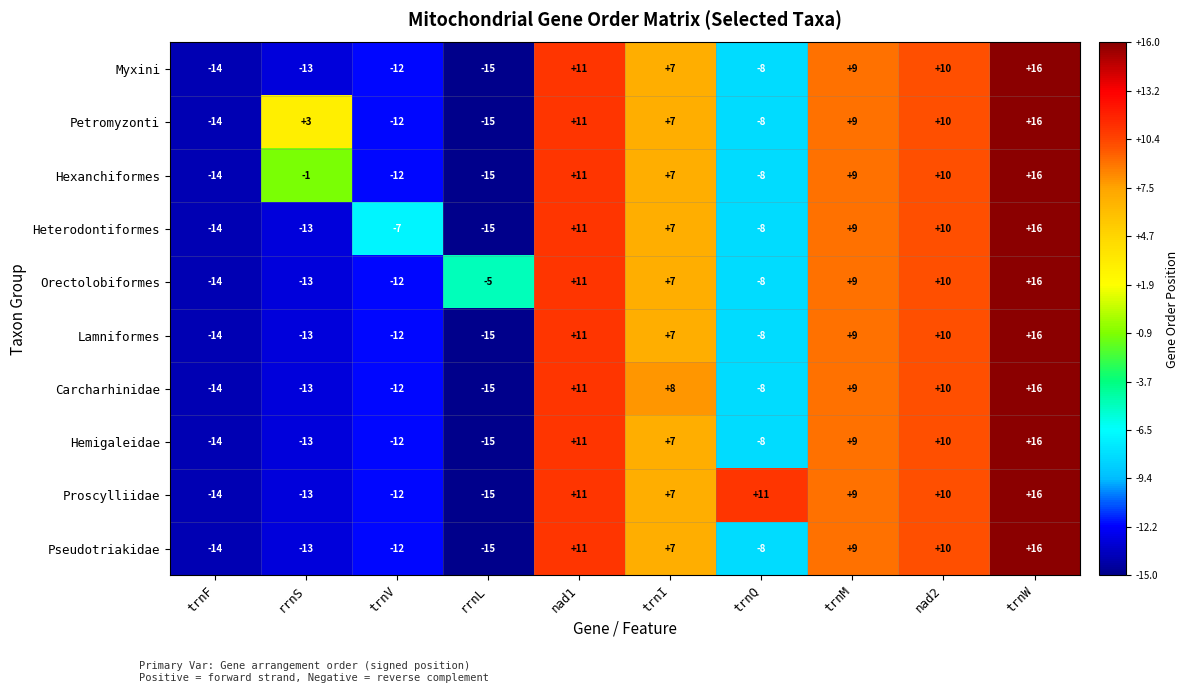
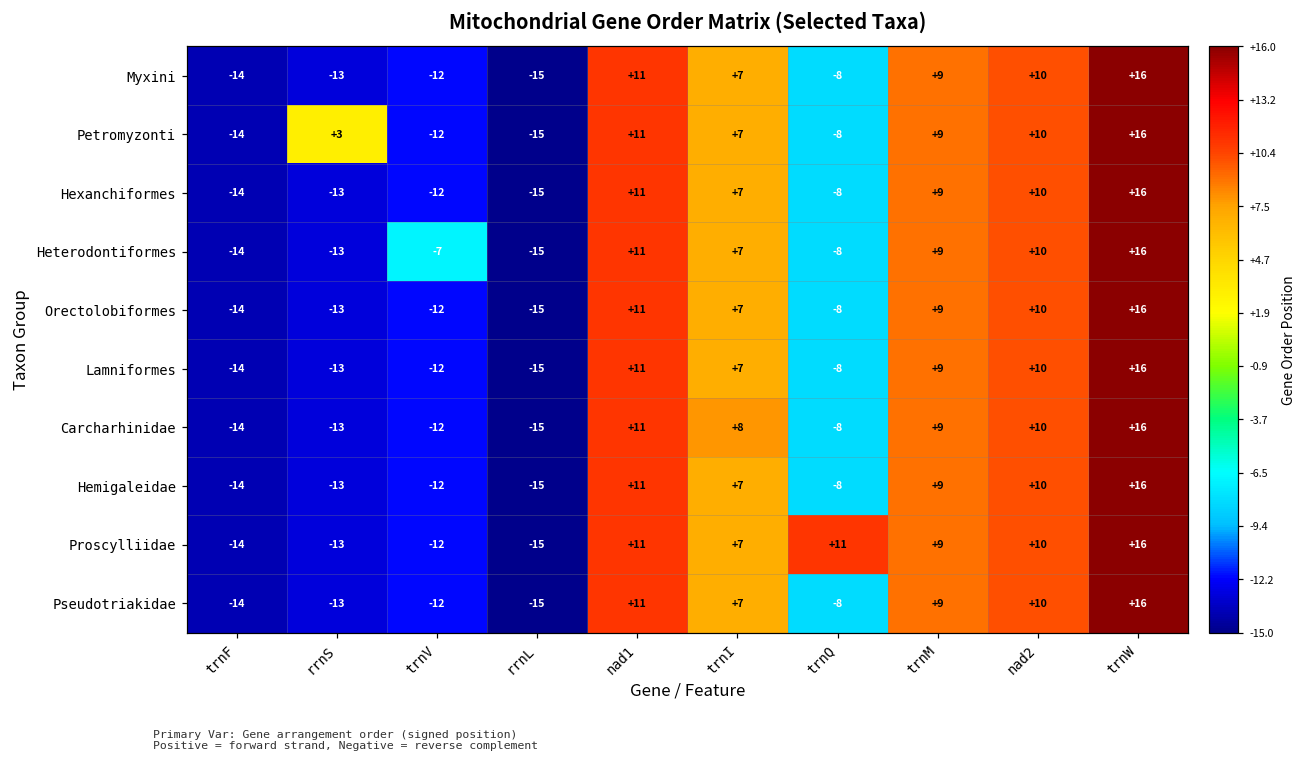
  {
    "Myxini": {
      "trnF": "-14",
      "rrnS": "-13",
      "trnV": "-12",
      "rrnL": "-15",
      "nad1": "+11",
      "trnI": "+7",
      "trnQ": "-8",
      "trnM": "+9",
      "nad2": "+10",
      "trnW": "+16"
    },
    "Petromyzonti": {
      "trnF": "-14",
      "rrnS": "+3",
      "trnV": "-12",
      "rrnL": "-15",
      "nad1": "+11",
      "trnI": "+7",
      "trnQ": "-8",
      "trnM": "+9",
      "nad2": "+10",
      "trnW": "+16"
    },
    "Hexanchiformes": {
      "trnF": "-14",
-     "rrnS": "-1",
+     "rrnS": "-13",
      "trnV": "-12",
      "rrnL": "-15",
      "nad1": "+11",
      "trnI": "+7",
      "trnQ": "-8",
      "trnM": "+9",
      "nad2": "+10",
      "trnW": "+16"
    },
    "Heterodontiformes": {
      "trnF": "-14",
      "rrnS": "-13",
      "trnV": "-7",
      "rrnL": "-15",
      "nad1": "+11",
      "trnI": "+7",
      "trnQ": "-8",
      "trnM": "+9",
      "nad2": "+10",
      "trnW": "+16"
    },
    "Orectolobiformes": {
      "trnF": "-14",
      "rrnS": "-13",
      "trnV": "-12",
-     "rrnL": "-5",
+     "rrnL": "-15",
      "nad1": "+11",
      "trnI": "+7",
      "trnQ": "-8",
      "trnM": "+9",
      "nad2": "+10",
      "trnW": "+16"
    },
    "Lamniformes": {
      "trnF": "-14",
      "rrnS": "-13",
      "trnV": "-12",
      "rrnL": "-15",
      "nad1": "+11",
      "trnI": "+7",
      "trnQ": "-8",
      "trnM": "+9",
      "nad2": "+10",
      "trnW": "+16"
    },
    "Carcharhinidae": {
      "trnF": "-14",
      "rrnS": "-13",
      "trnV": "-12",
      "rrnL": "-15",
      "nad1": "+11",
      "trnI": "+8",
      "trnQ": "-8",
      "trnM": "+9",
      "nad2": "+10",
      "trnW": "+16"
    },
    "Hemigaleidae": {
      "trnF": "-14",
      "rrnS": "-13",
      "trnV": "-12",
      "rrnL": "-15",
      "nad1": "+11",
      "trnI": "+7",
      "trnQ": "-8",
      "trnM": "+9",
      "nad2": "+10",
      "trnW": "+16"
    },
    "Proscylliidae": {
      "trnF": "-14",
      "rrnS": "-13",
      "trnV": "-12",
      "rrnL": "-15",
      "nad1": "+11",
      "trnI": "+7",
      "trnQ": "+11",
      "trnM": "+9",
      "nad2": "+10",
      "trnW": "+16"
    },
    "Pseudotriakidae": {
      "trnF": "-14",
      "rrnS": "-13",
      "trnV": "-12",
      "rrnL": "-15",
      "nad1": "+11",
      "trnI": "+7",
      "trnQ": "-8",
      "trnM": "+9",
      "nad2": "+10",
      "trnW": "+16"
    }
  }
